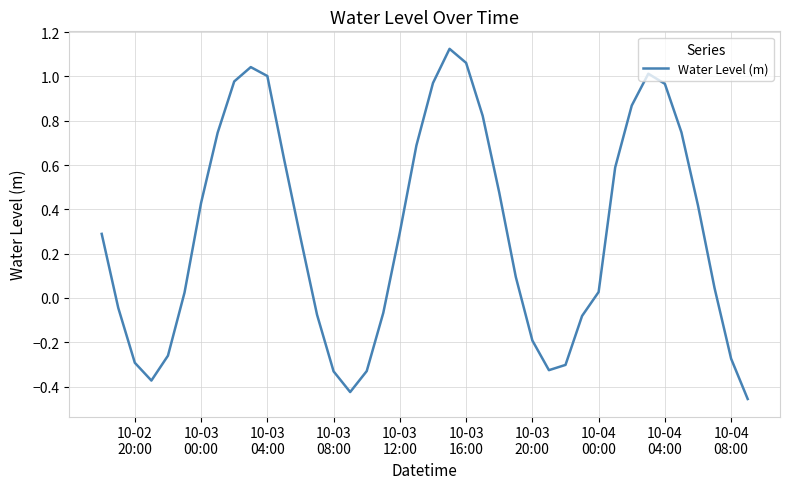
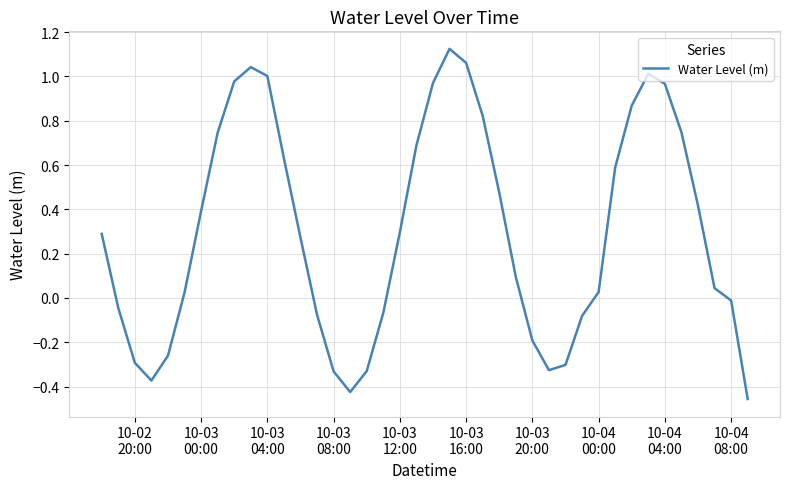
  {
    "10-02 20:00": -0.29,
-   "10-03 00:00": 0.43,
+   "10-03 00:00": 0.39,
    "10-03 04:00": 1.00,
    "10-03 08:00": -0.33,
    "10-03 12:00": 0.30,
    "10-03 16:00": 1.06,
    "10-03 20:00": -0.19,
    "10-04 00:00": 0.03,
    "10-04 04:00": 0.97,
-   "10-04 08:00": -0.27
+   "10-04 08:00": -0.01
  }
